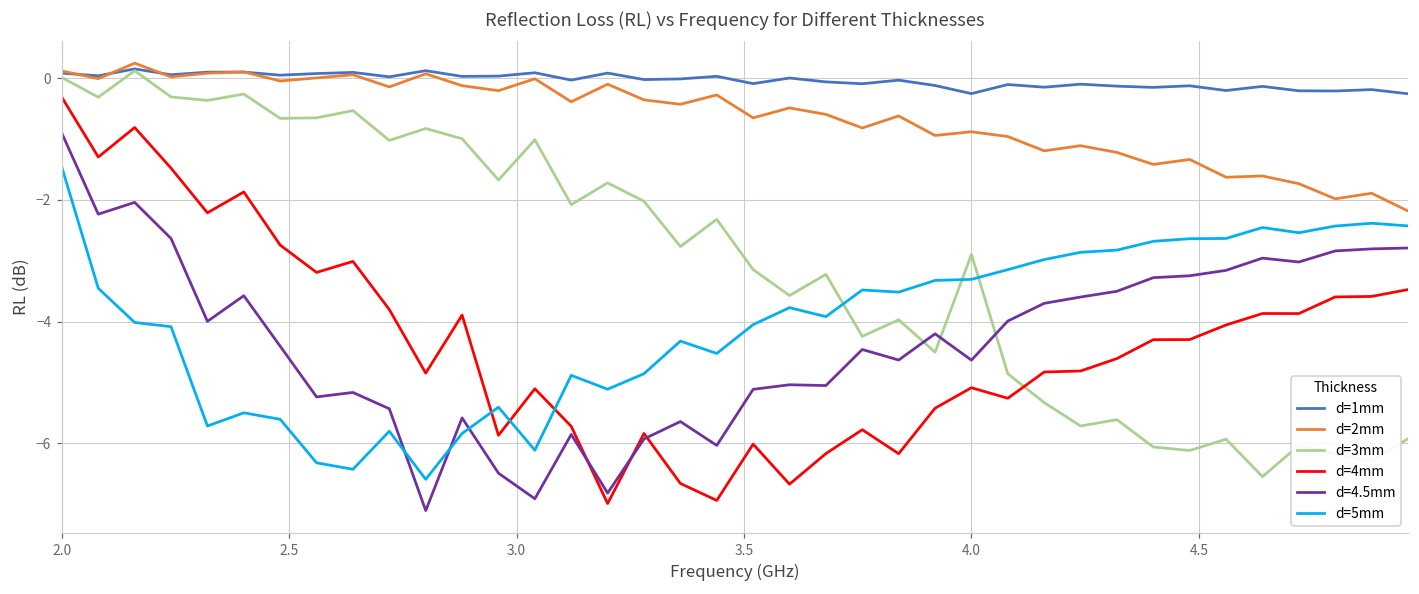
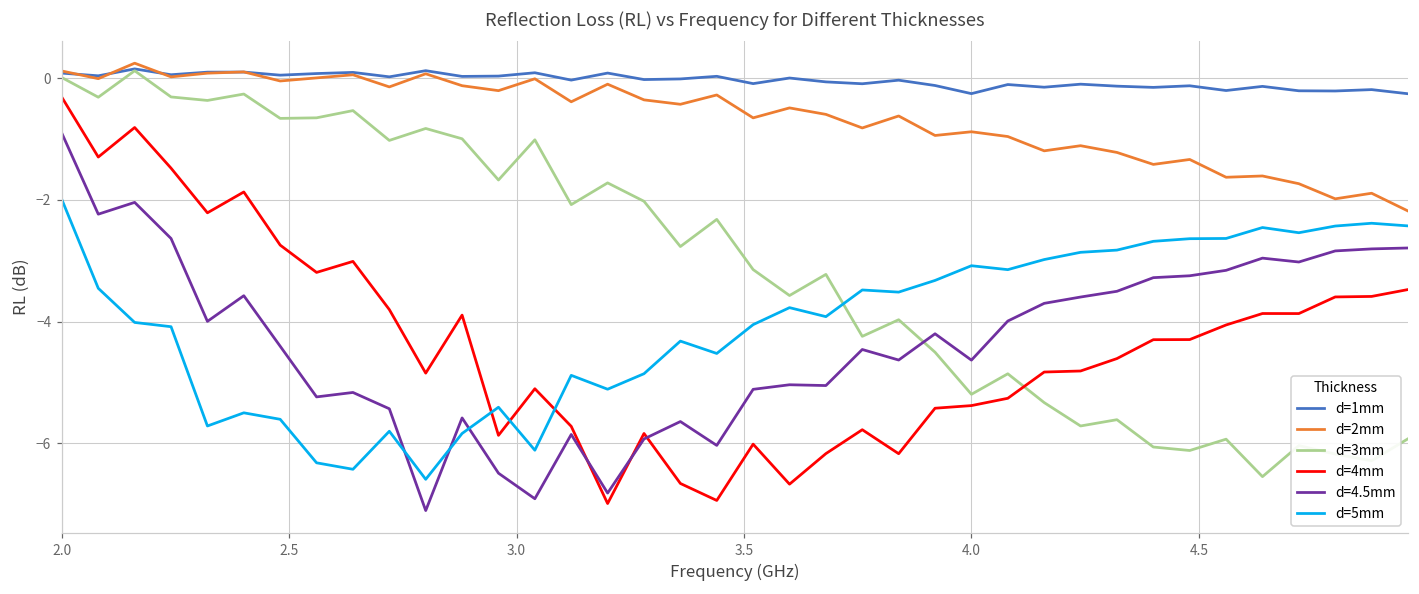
  {
    "d=1mm": {
      "4.0": -0.3
    },
    "d=2mm": {
      "4.0": -0.9
    },
    "d=3mm": {
      "2.0": 0.0,
-     "4.0": -2.9
+     "4.0": -5.2
    },
    "d=4mm": {
      "2.0": -0.3,
-     "4.0": -5.1
+     "4.0": -5.4
    },
    "d=4.5mm": {
      "2.0": -0.9,
      "4.0": -4.6
    },
    "d=5mm": {
-     "2.0": -1.5,
-     "4.0": -3.3
+     "2.0": -2.0,
+     "4.0": -3.1
    }
  }
